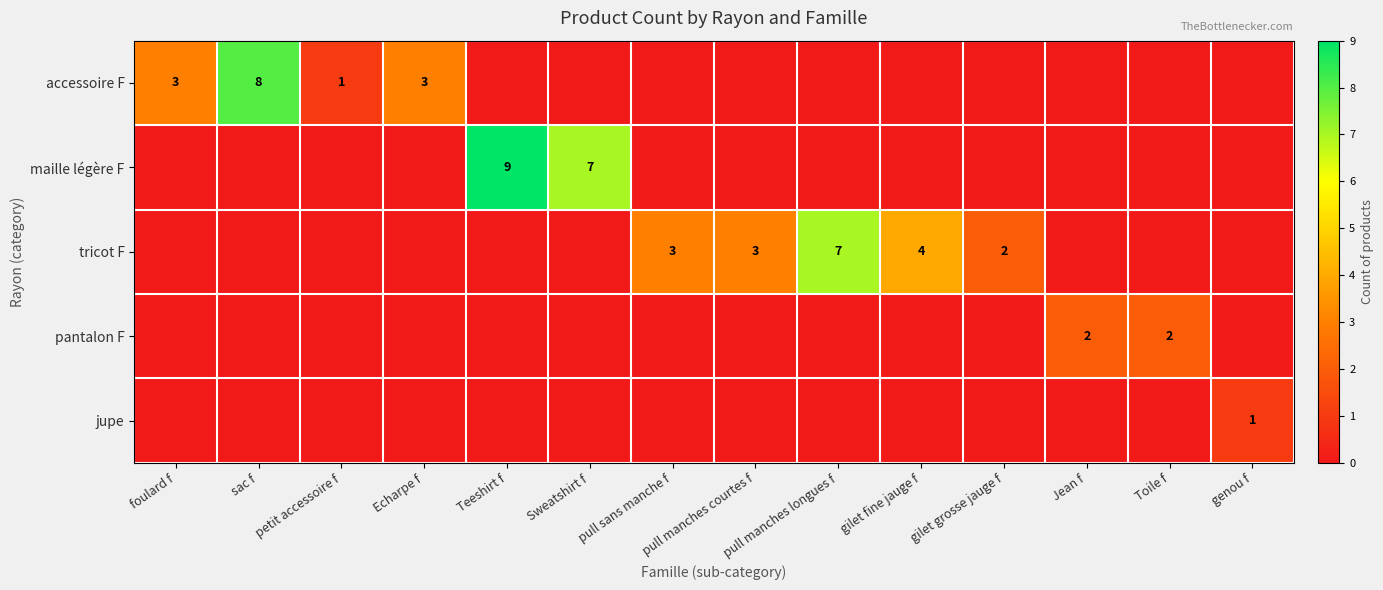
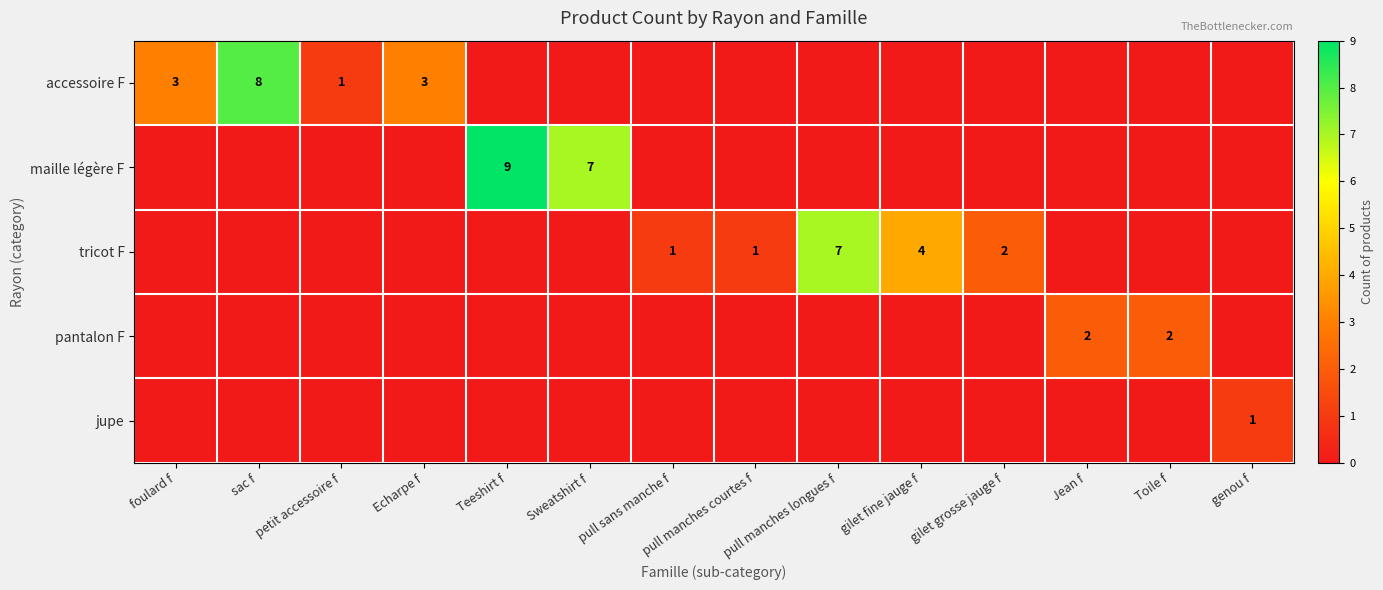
  {
    "accessoire F": {
      "foulard f": 3,
      "sac f": 8,
      "petit accessoire f": 1,
      "Echarpe f": 3
    },
    "maille légère F": {
      "Teeshirt f": 9,
      "Sweatshirt f": 7
    },
    "tricot F": {
-     "pull sans manche f": 3,
-     "pull manches courtes f": 3,
+     "pull sans manche f": 1,
+     "pull manches courtes f": 1,
      "pull manches longues f": 7,
      "gilet fine jauge f": 4,
      "gilet grosse jauge f": 2
    },
    "pantalon F": {
      "Jean f": 2,
      "Toile f": 2
    },
    "jupe": {
      "genou f": 1
    }
  }
